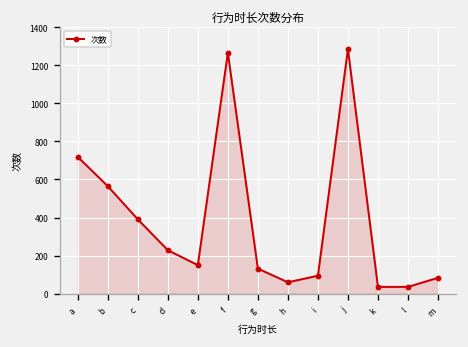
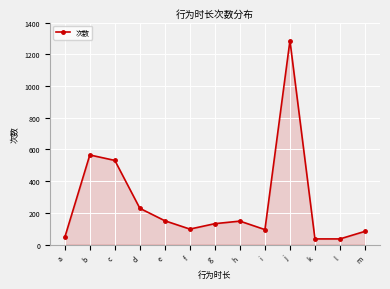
  {
-   "a": 720,
+   "a": 50,
    "b": 570,
-   "c": 390,
+   "c": 530,
    "d": 230,
    "e": 150,
-   "f": 1270,
+   "f": 100,
    "g": 130,
-   "h": 60,
+   "h": 150,
    "i": 90,
    "j": 1290,
    "k": 40,
    "l": 40,
    "m": 80
  }
